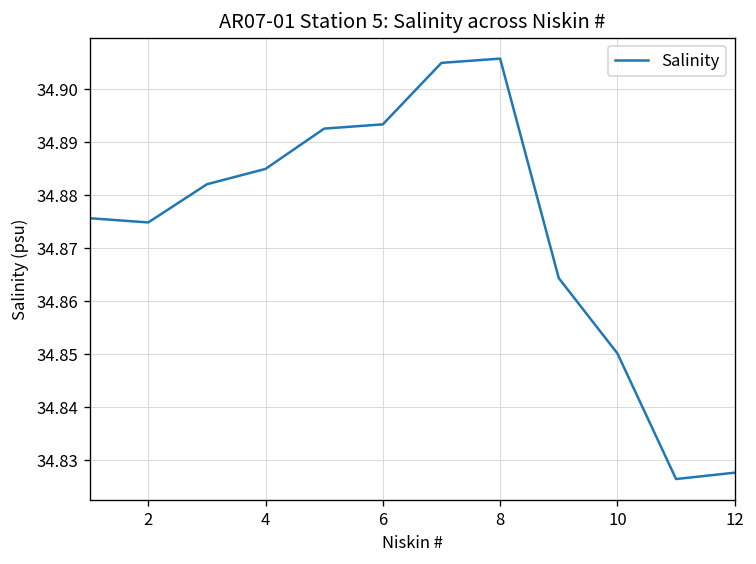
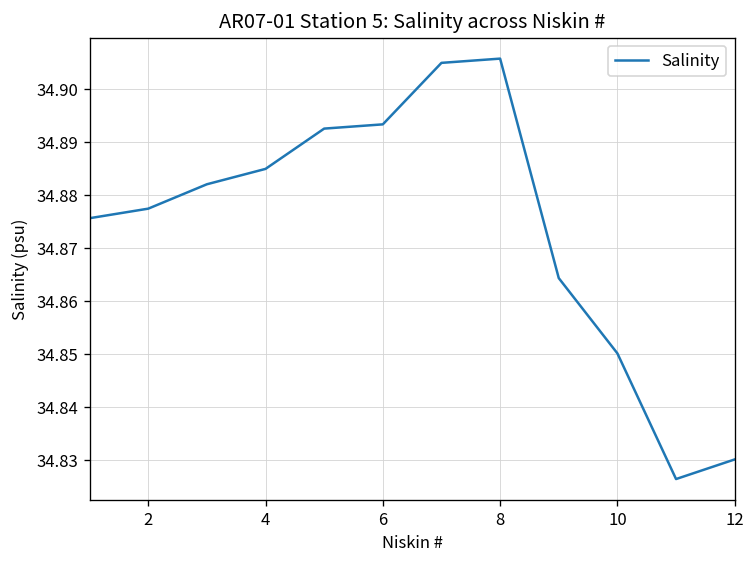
  {
-   "2": 34.875,
+   "2": 34.878,
    "4": 34.885,
    "6": 34.893,
    "8": 34.906,
    "10": 34.850,
-   "12": 34.828
+   "12": 34.830
  }
